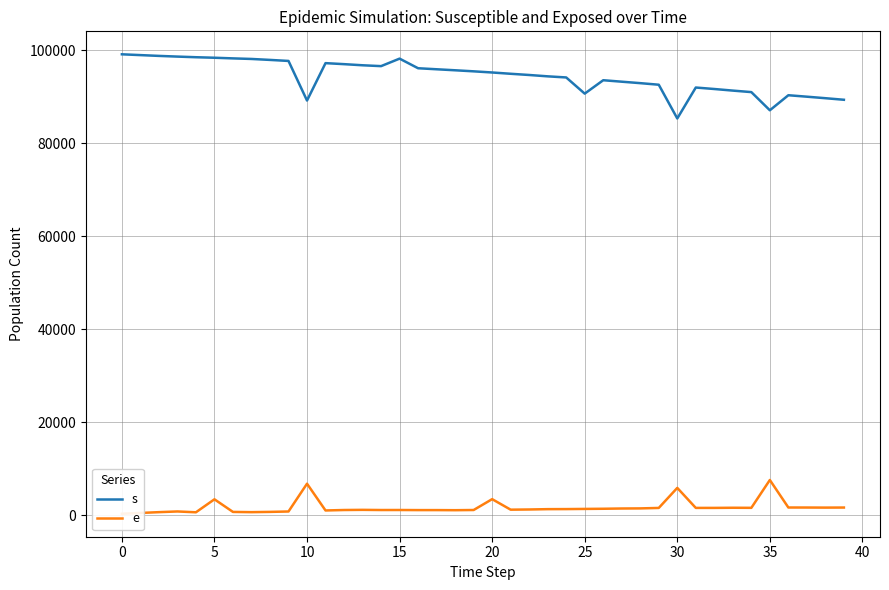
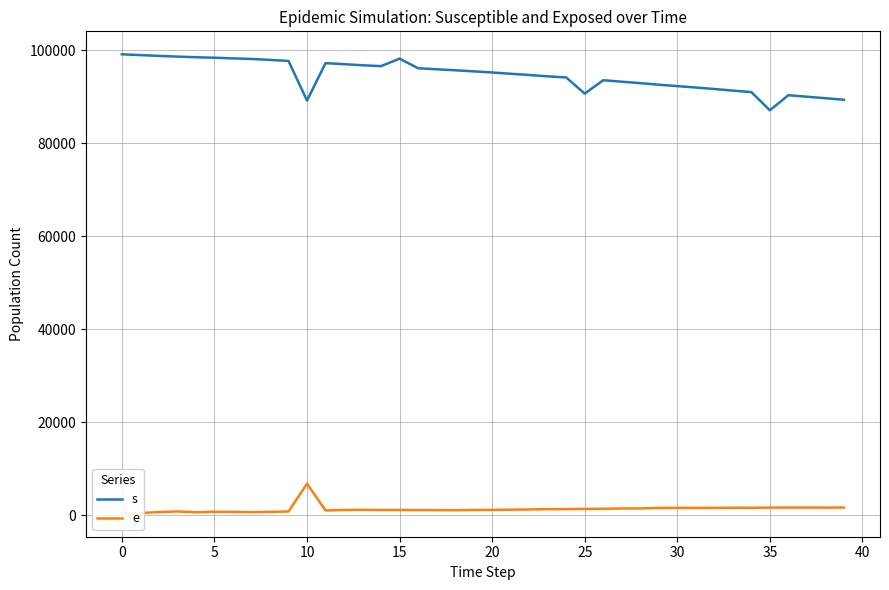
  {
    "s": {
      "0": 99000,
      "5": 98000,
      "10": 89000,
      "15": 98000,
      "20": 95000,
      "25": 91000,
-     "30": 85000,
+     "30": 92000,
      "35": 87000
    },
    "e": {
-     "5": 3000,
+     "5": 1000,
      "10": 7000,
      "15": 1000,
-     "20": 3000,
+     "20": 1000,
      "25": 1000,
-     "30": 6000,
-     "35": 8000
+     "30": 2000,
+     "35": 2000
    }
  }
